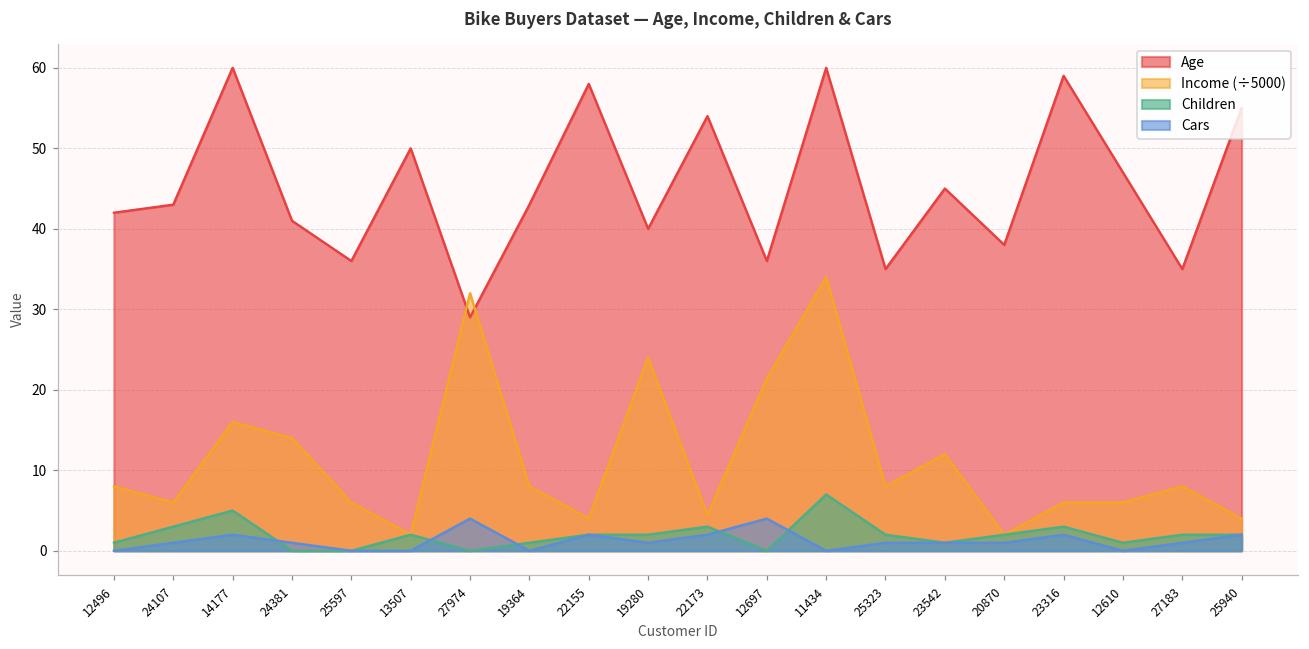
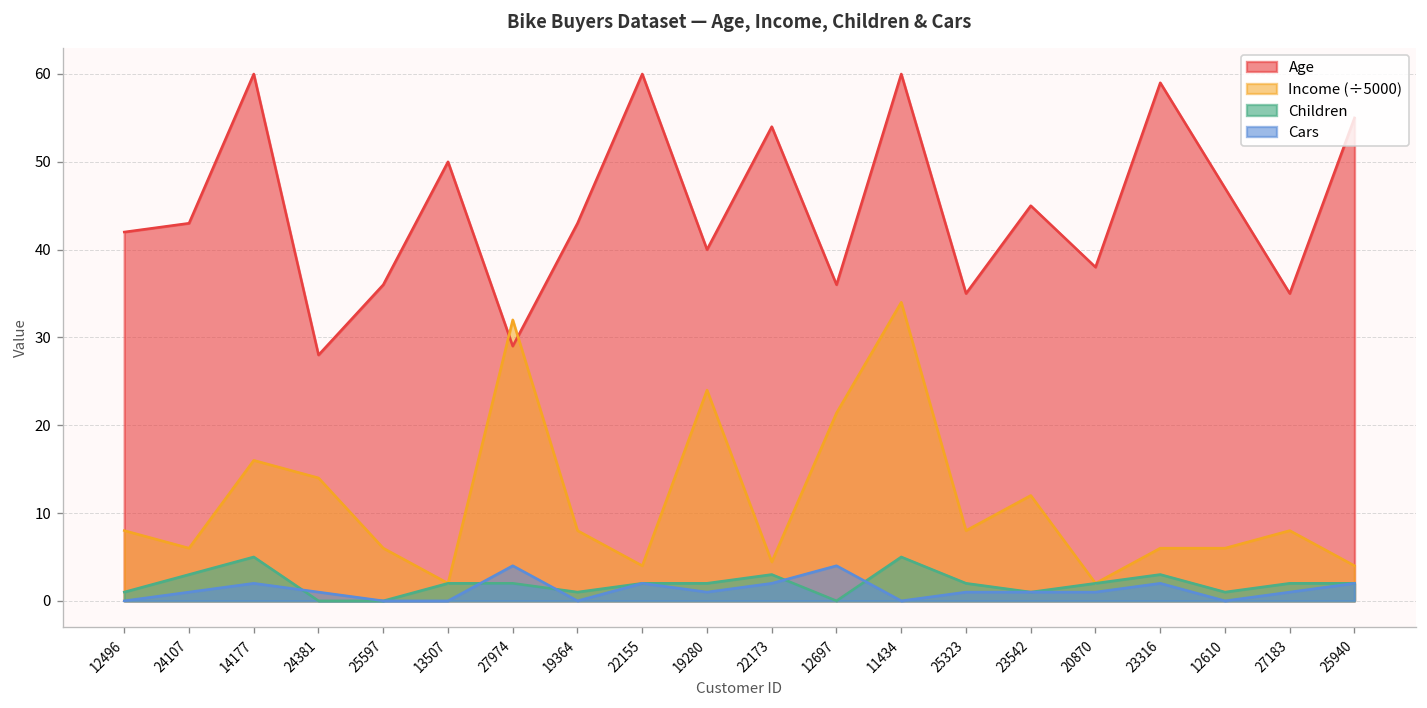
  {
    "Age": {
      "12496": 42,
      "24107": 43,
      "14177": 60,
-     "24381": 41,
+     "24381": 28,
      "25597": 36,
      "13507": 50,
      "27974": 29,
      "19364": 43,
-     "22155": 58,
+     "22155": 60,
      "19280": 40,
      "22173": 54,
      "12697": 36,
      "11434": 60,
      "25323": 35,
      "23542": 45,
      "20870": 38,
      "23316": 59,
      "12610": 47,
      "27183": 35
    },
    "Income (÷5000)": {
      "12496": 8,
      "24107": 6,
      "14177": 16,
      "24381": 14,
      "25597": 6,
      "27974": 32,
      "19364": 8,
      "22155": 4,
      "19280": 24,
      "22173": 4,
      "12697": 21,
      "11434": 34,
      "25323": 8,
      "23542": 12,
      "23316": 6,
      "12610": 6,
      "27183": 8,
      "25940": 4
    },
    "Children": {
      "12496": 1,
      "24107": 3,
      "14177": 5,
      "24381": 0,
-     "27974": 0,
+     "27974": 2,
      "19364": 1,
      "19280": 2,
      "22173": 3,
      "12697": 0,
-     "11434": 7,
+     "11434": 5,
      "25323": 2,
      "23316": 3,
      "12610": 1,
      "27183": 2
    },
    "Cars": {
      "12496": 0,
      "24107": 1,
      "14177": 2,
      "24381": 1,
      "13507": 0,
      "27974": 4,
      "19364": 0,
      "19280": 1,
      "22173": 2,
      "12697": 4,
      "11434": 0,
      "25323": 1,
      "20870": 1,
      "23316": 2,
      "12610": 0,
      "27183": 1
    }
  }
